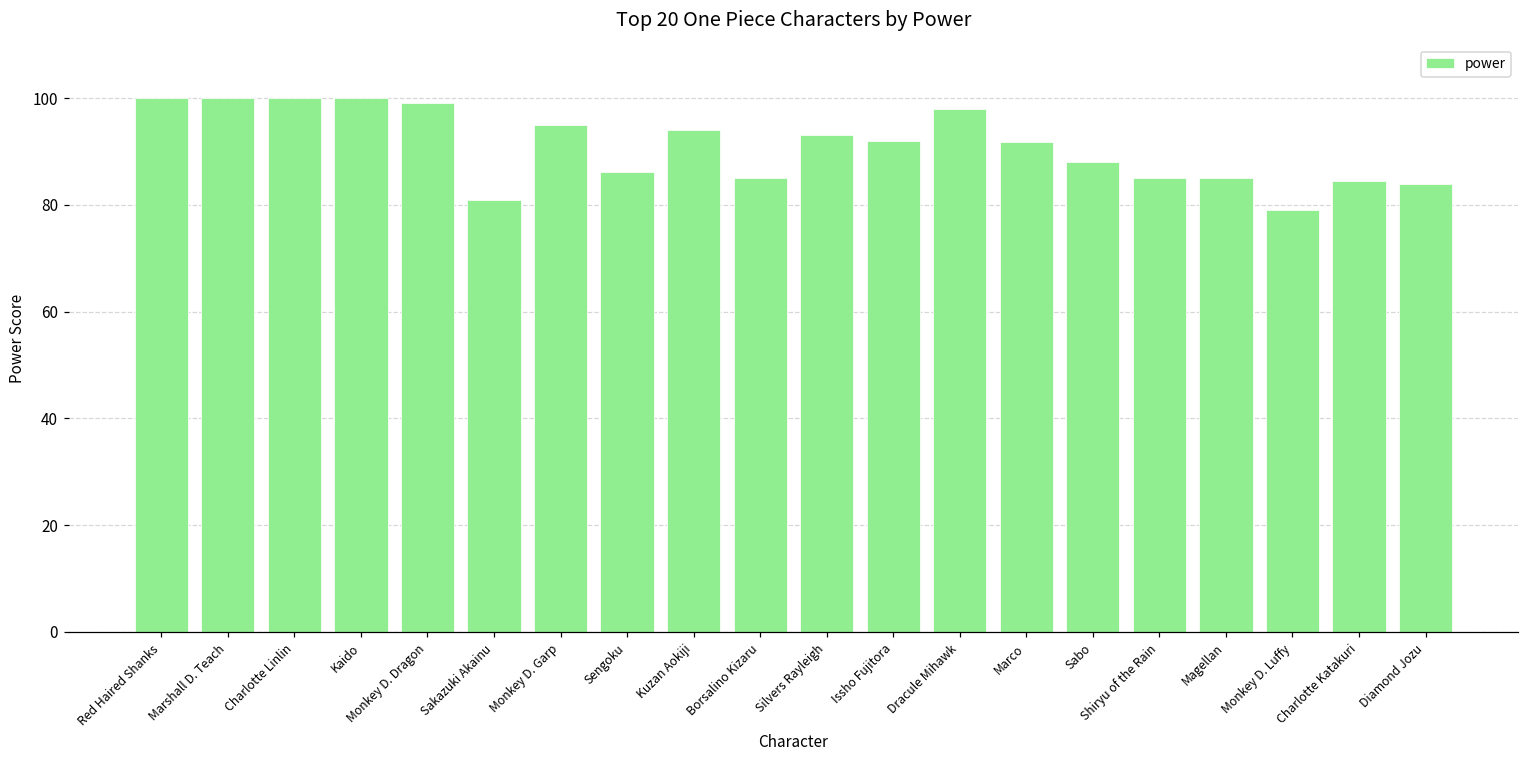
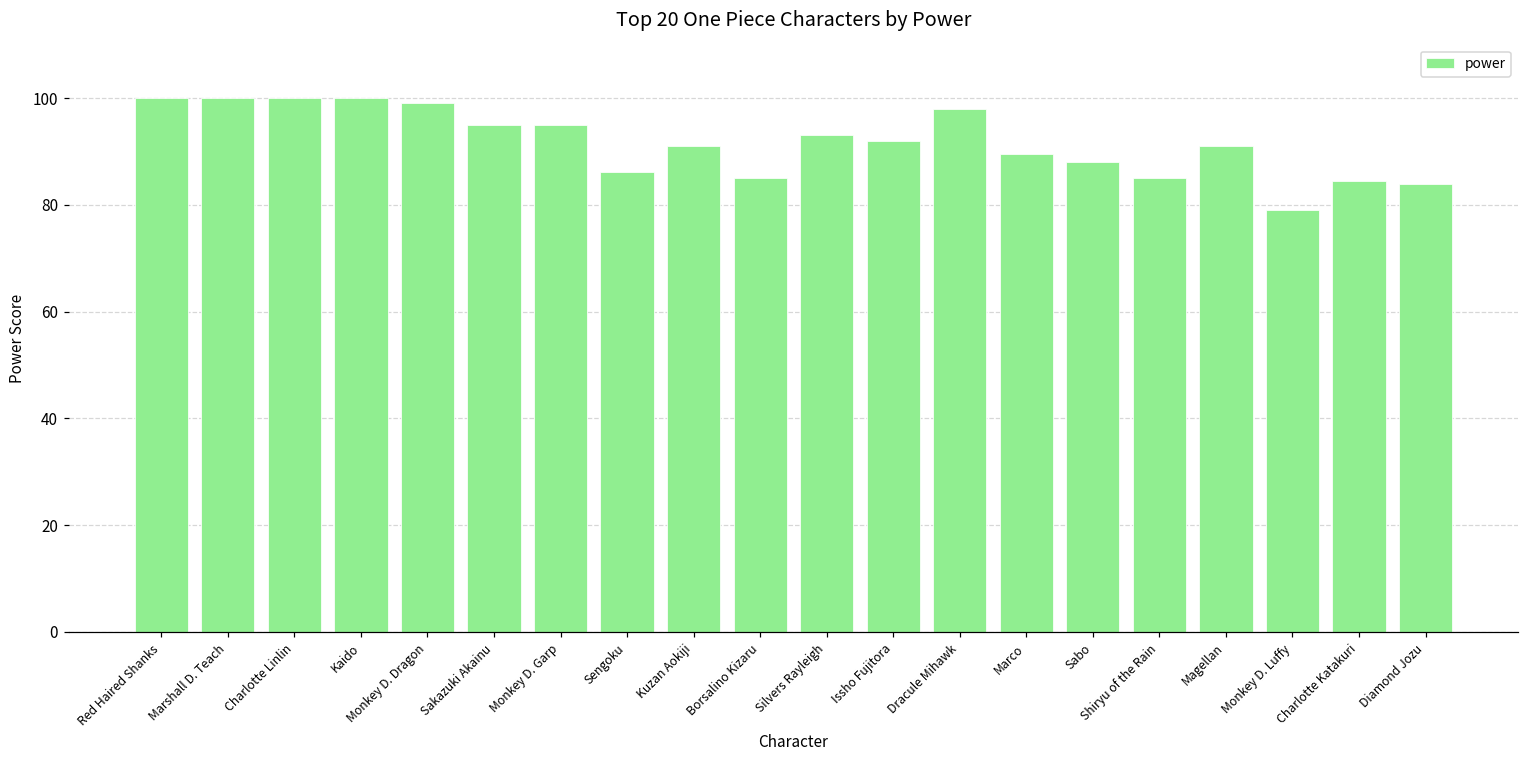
  {
    "Red Haired Shanks": 100,
    "Marshall D. Teach": 100,
    "Charlotte Linlin": 100,
    "Kaido": 100,
    "Monkey D. Dragon": 99,
-   "Sakazuki Akainu": 81,
+   "Sakazuki Akainu": 95,
    "Monkey D. Garp": 95,
    "Sengoku": 86,
-   "Kuzan Aokiji": 94,
+   "Kuzan Aokiji": 91,
    "Borsalino Kizaru": 85,
    "Silvers Rayleigh": 93,
    "Issho Fujitora": 92,
    "Dracule Mihawk": 98,
-   "Marco": 92,
+   "Marco": 90,
    "Sabo": 88,
    "Shiryu of the Rain": 85,
-   "Magellan": 85,
+   "Magellan": 91,
    "Monkey D. Luffy": 79,
    "Charlotte Katakuri": 85,
    "Diamond Jozu": 84
  }
